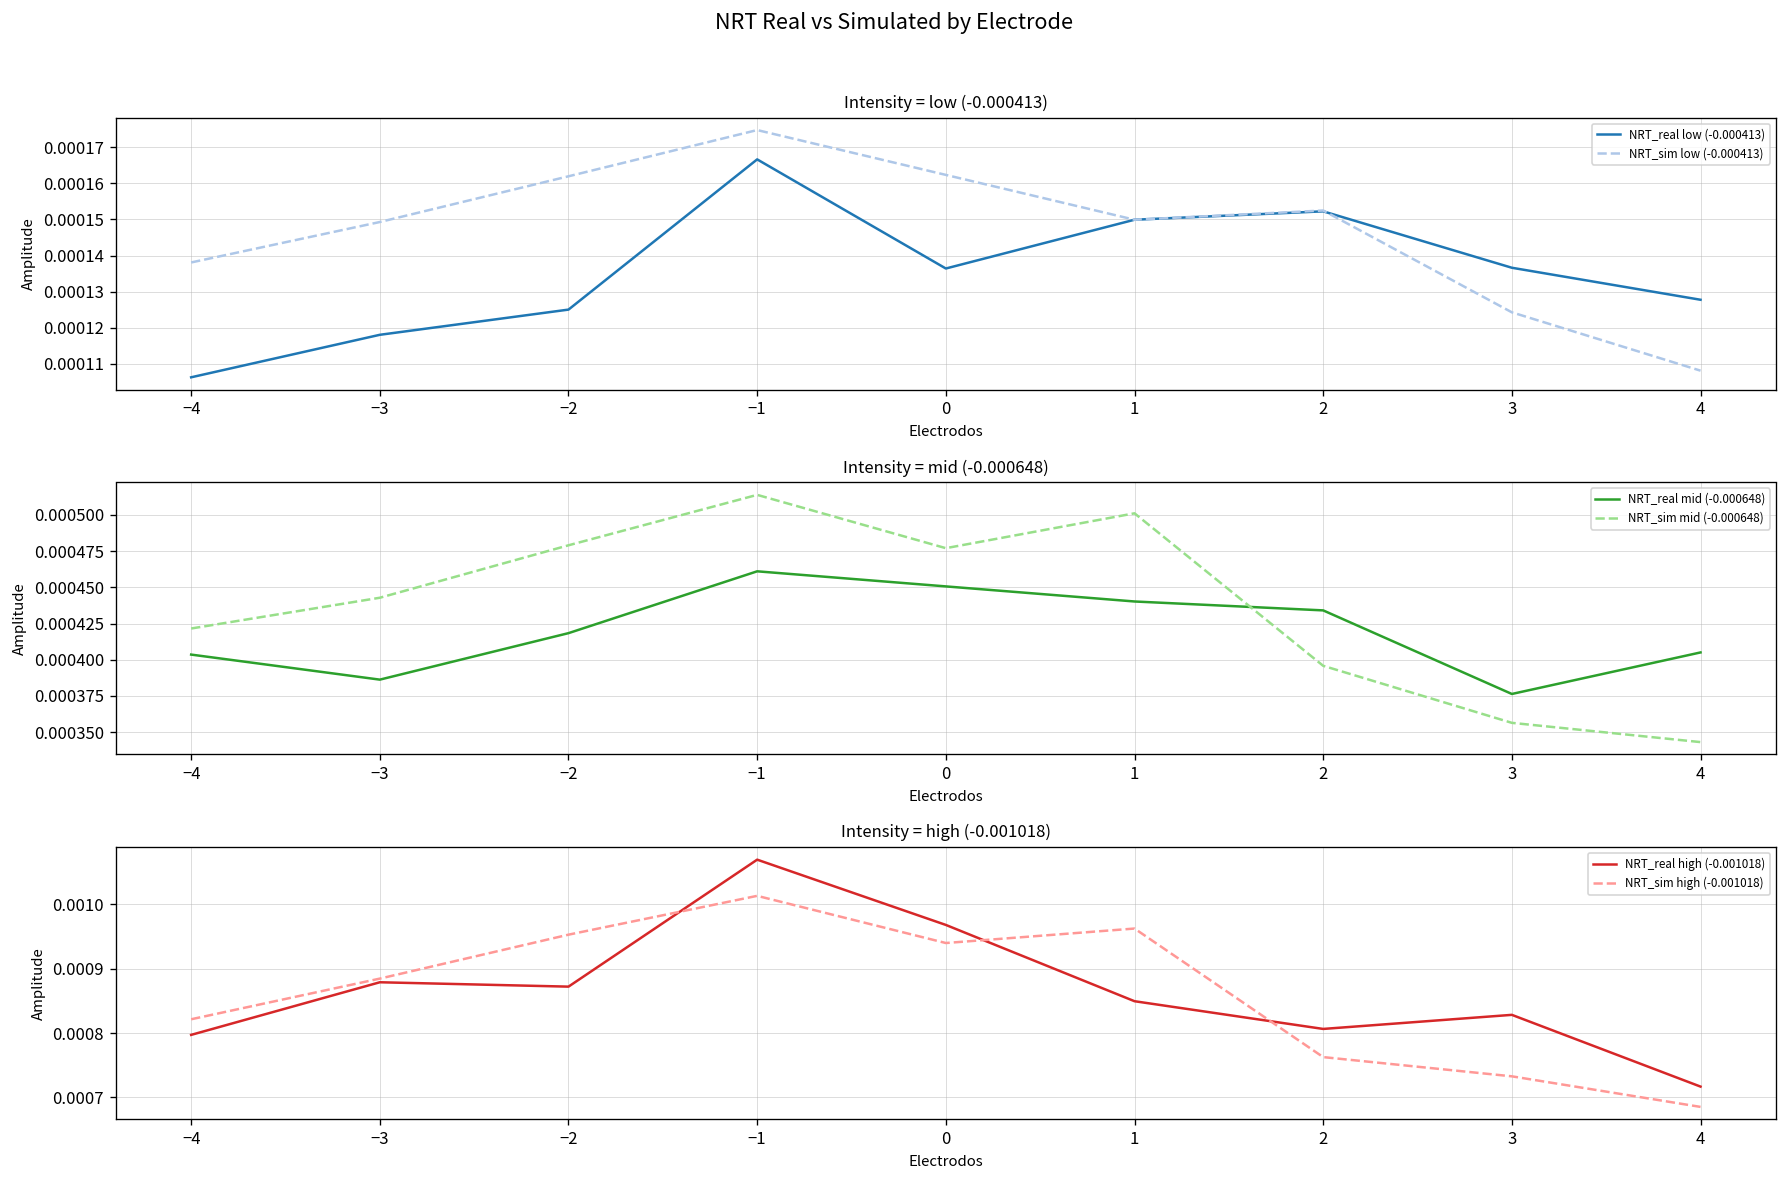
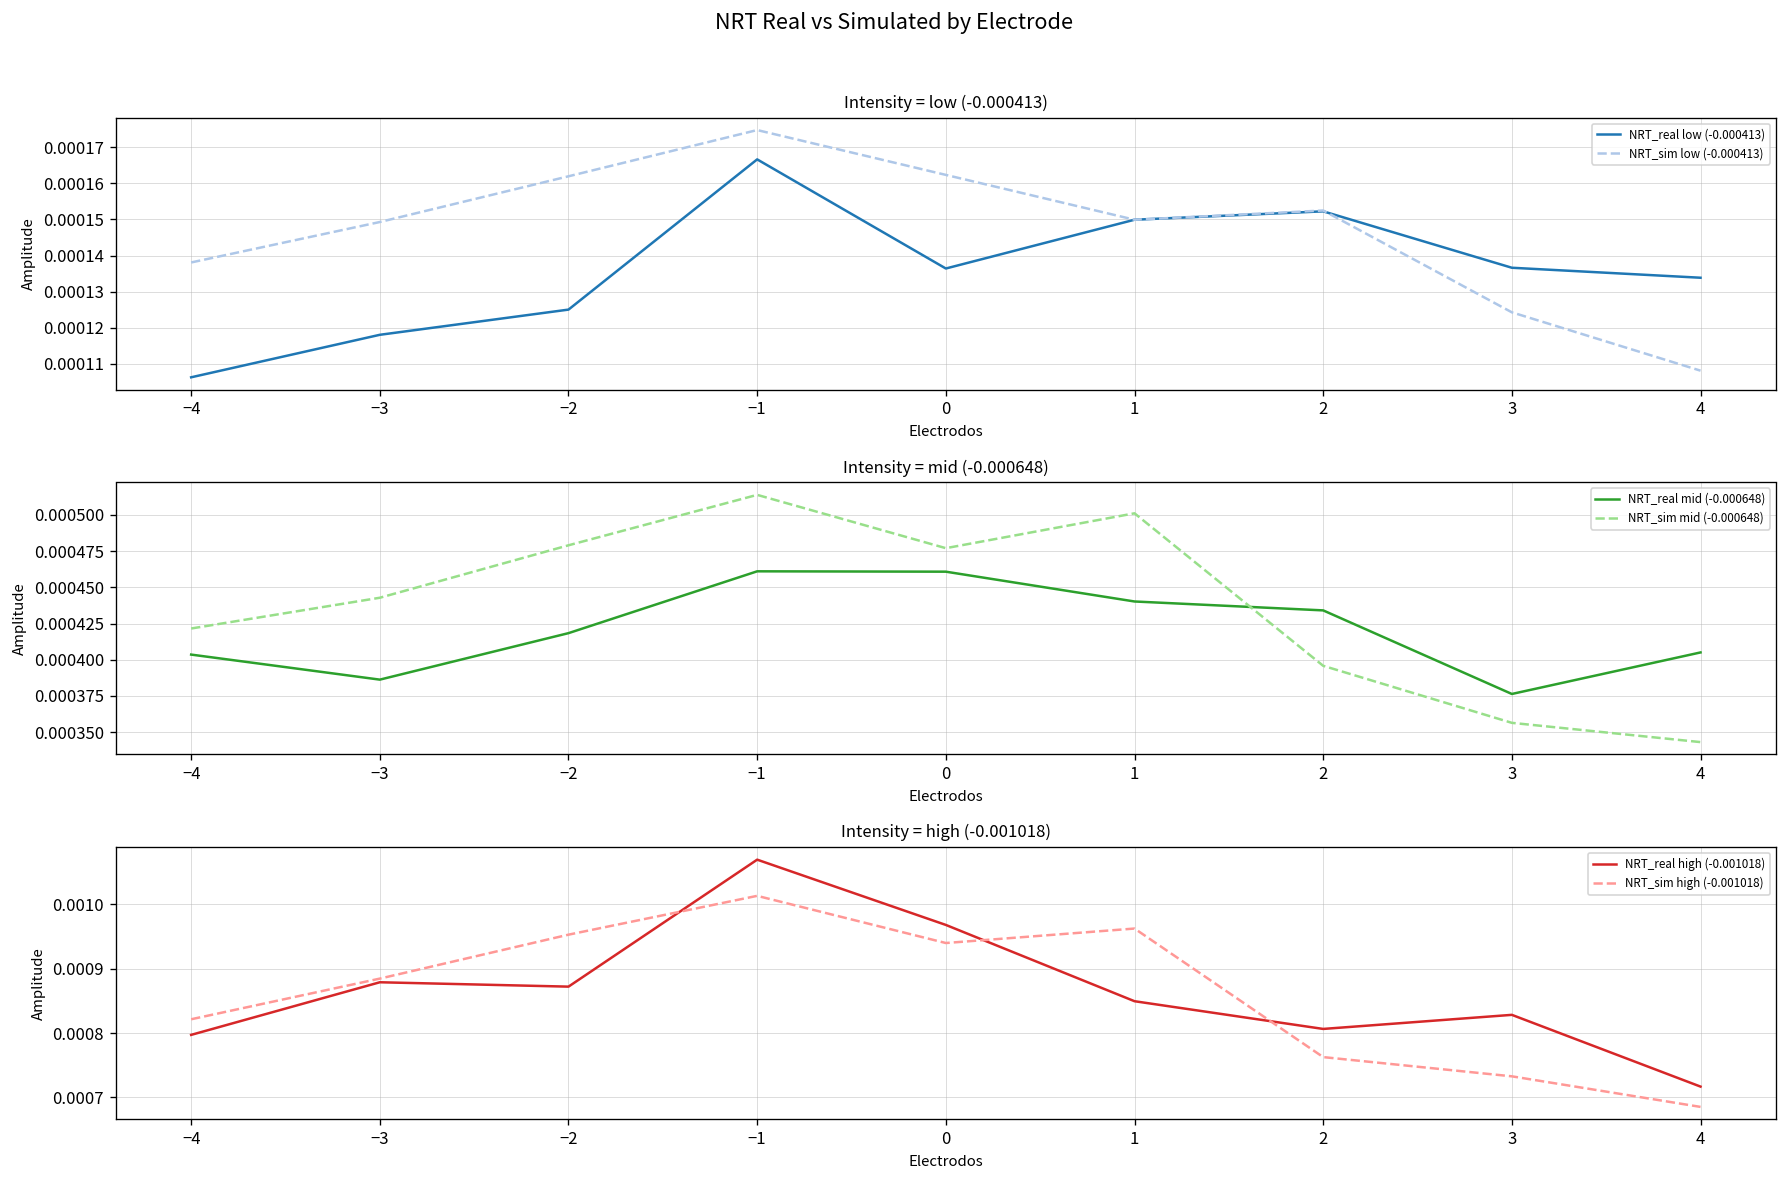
  {
    "Intensity = low (-0.000413)": {
      "NRT_real low (-0.000413)": {
        "−4": 0.000106,
        "−3": 0.000118,
        "−2": 0.000125,
        "−1": 0.000167,
        "0": 0.000136,
        "3": 0.000137,
-       "4": 0.000128
+       "4": 0.000134
      },
      "NRT_sim low (-0.000413)": {
        "−4": 0.000138,
        "−3": 0.000149,
        "−2": 0.000162,
        "−1": 0.000175,
        "0": 0.000162,
        "3": 0.000124,
        "4": 0.000108
      }
    },
    "Intensity = mid (-0.000648)": {
      "NRT_real mid (-0.000648)": {
        "−4": 0.000404,
        "−3": 0.000386,
        "−2": 0.000418,
        "−1": 0.000461,
-       "0": 0.000451,
+       "0": 0.000461,
        "1": 0.000440,
        "2": 0.000434,
        "3": 0.000376,
        "4": 0.000405
      },
      "NRT_sim mid (-0.000648)": {
        "−4": 0.000422,
        "−3": 0.000443,
        "−2": 0.000479,
        "−1": 0.000514,
        "0": 0.000477,
        "1": 0.000501,
        "2": 0.000396,
        "3": 0.000356,
        "4": 0.000343
      }
    },
    "Intensity = high (-0.001018)": {
      "NRT_real high (-0.001018)": {
        "−4": 0.00080,
        "−3": 0.00088,
        "−2": 0.00087,
        "−1": 0.00107,
        "0": 0.00097,
        "1": 0.00085,
        "2": 0.00081,
        "3": 0.00083,
        "4": 0.00072
      },
      "NRT_sim high (-0.001018)": {
        "−4": 0.00082,
        "−3": 0.00088,
        "−2": 0.00095,
        "−1": 0.00101,
        "0": 0.00094,
        "1": 0.00096,
        "2": 0.00076,
        "3": 0.00073,
        "4": 0.00069
      }
    }
  }
